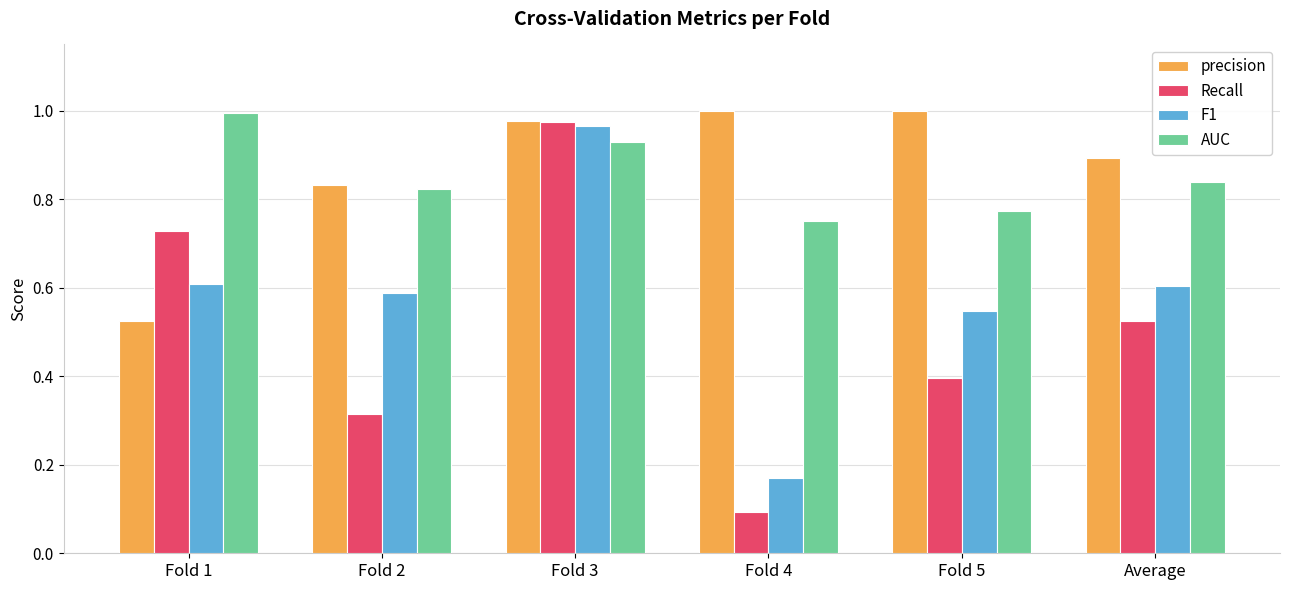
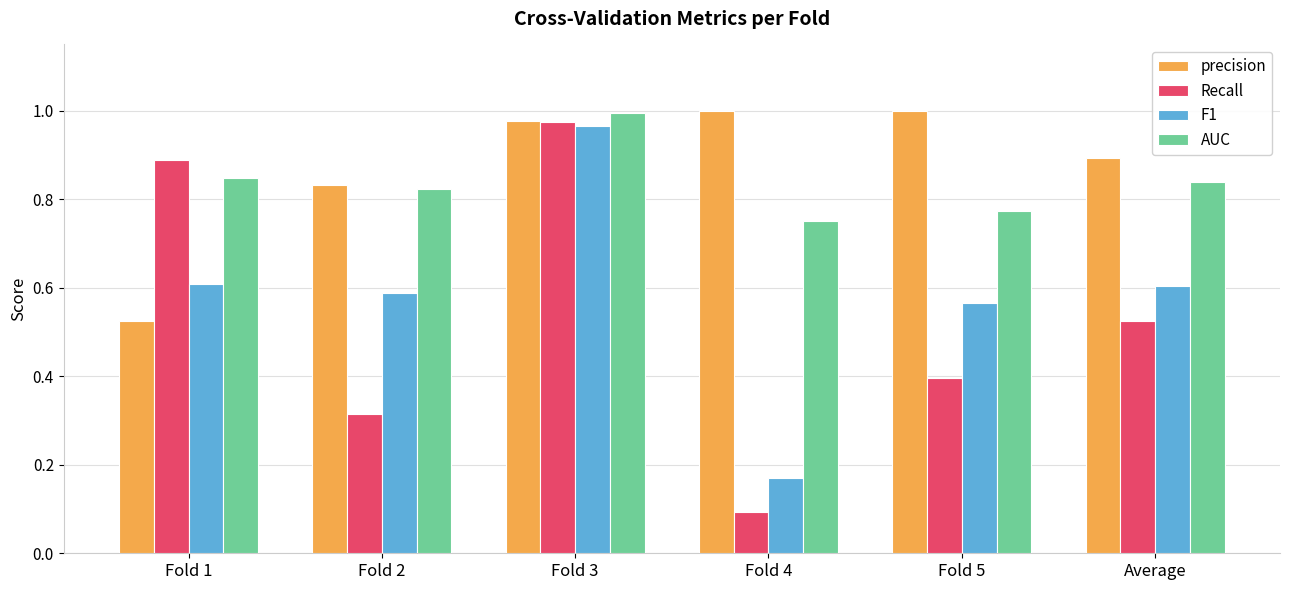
  {
    "precision": {
      "Fold 1": 0.52,
      "Fold 2": 0.83,
      "Fold 3": 0.98,
      "Fold 4": 1.00,
      "Fold 5": 1.00,
      "Average": 0.89
    },
    "Recall": {
-     "Fold 1": 0.73,
+     "Fold 1": 0.89,
      "Fold 2": 0.32,
      "Fold 3": 0.97,
      "Fold 4": 0.09,
      "Fold 5": 0.40,
      "Average": 0.52
    },
    "F1": {
      "Fold 1": 0.61,
      "Fold 2": 0.59,
      "Fold 3": 0.96,
      "Fold 4": 0.17,
-     "Fold 5": 0.55,
+     "Fold 5": 0.57,
      "Average": 0.60
    },
    "AUC": {
-     "Fold 1": 0.99,
+     "Fold 1": 0.85,
      "Fold 2": 0.82,
-     "Fold 3": 0.93,
+     "Fold 3": 1.00,
      "Fold 4": 0.75,
      "Fold 5": 0.77,
      "Average": 0.84
    }
  }
